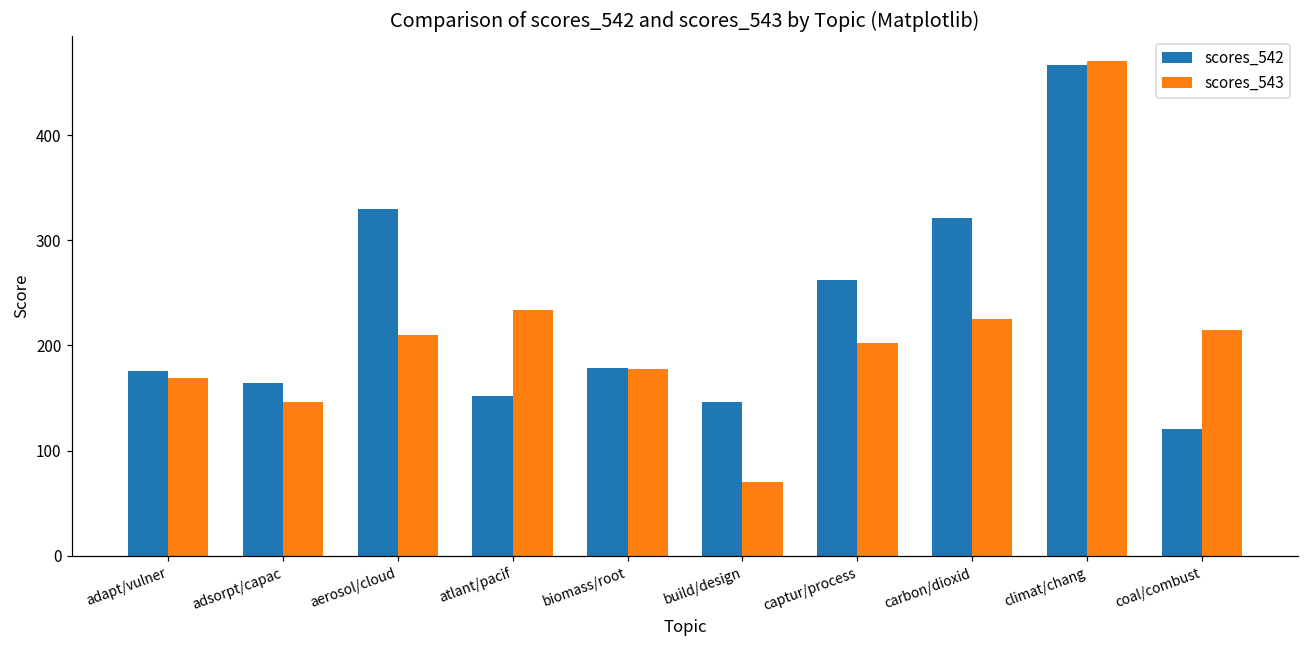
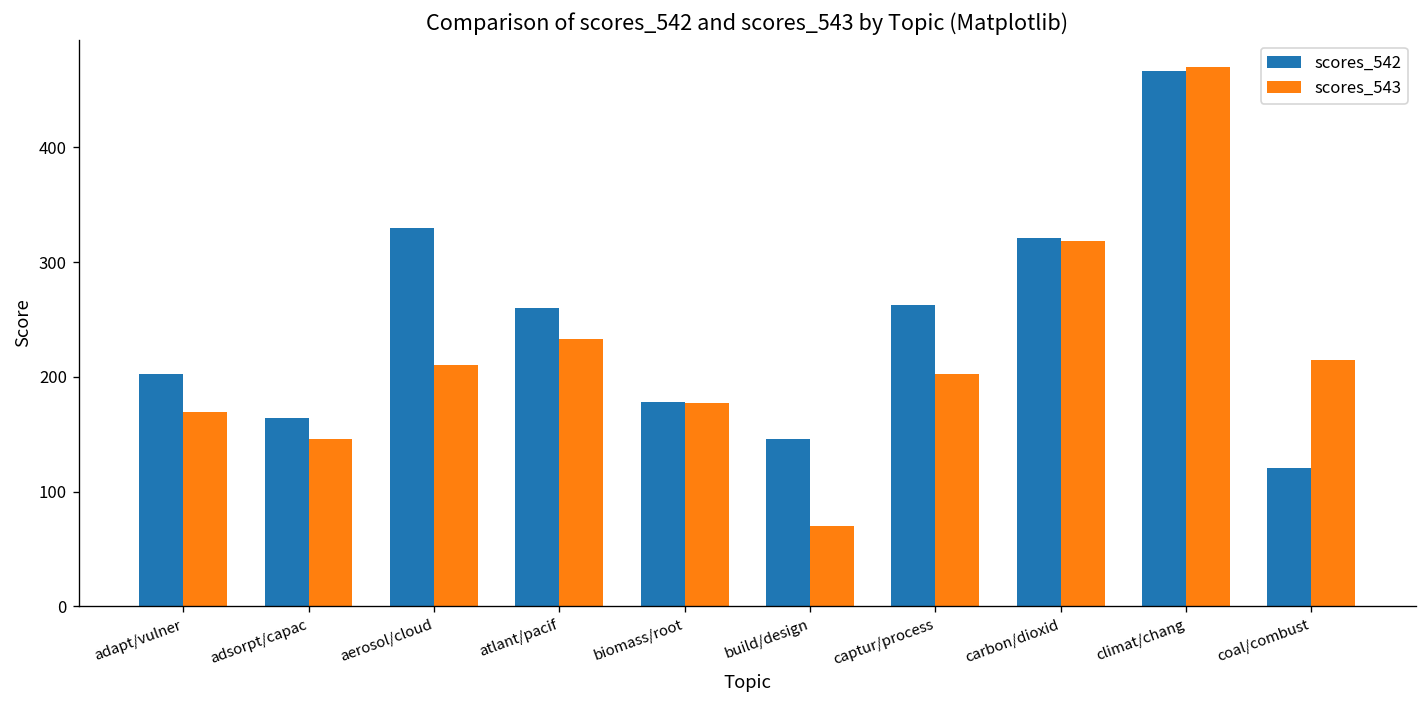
  {
    "scores_542": {
-     "adapt/vulner": 180,
+     "adapt/vulner": 200,
      "adsorpt/capac": 160,
      "aerosol/cloud": 330,
-     "atlant/pacif": 150,
+     "atlant/pacif": 260,
      "biomass/root": 180,
      "build/design": 150,
      "captur/process": 260,
      "carbon/dioxid": 320,
      "climat/chang": 470,
      "coal/combust": 120
    },
    "scores_543": {
      "adapt/vulner": 170,
      "adsorpt/capac": 150,
      "aerosol/cloud": 210,
      "atlant/pacif": 230,
      "biomass/root": 180,
      "build/design": 70,
      "captur/process": 200,
-     "carbon/dioxid": 220,
+     "carbon/dioxid": 320,
      "climat/chang": 470,
      "coal/combust": 210
    }
  }
